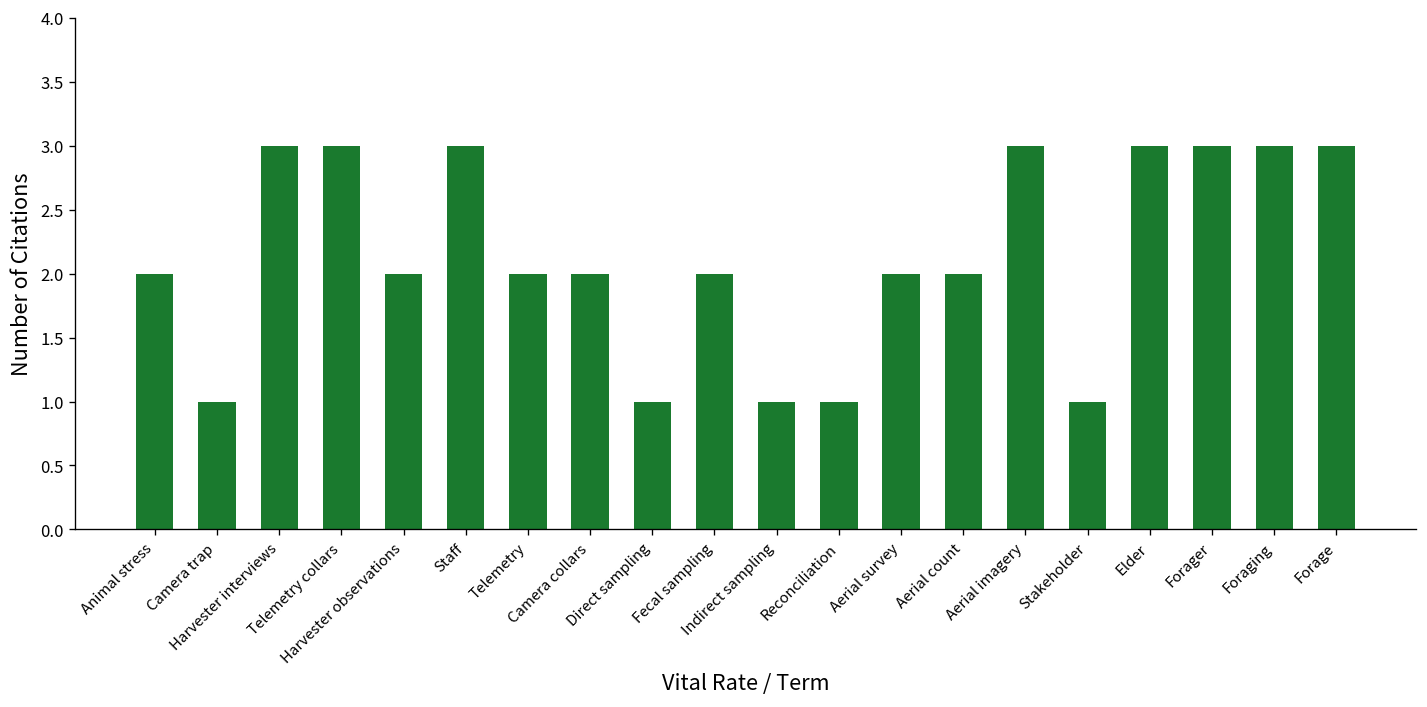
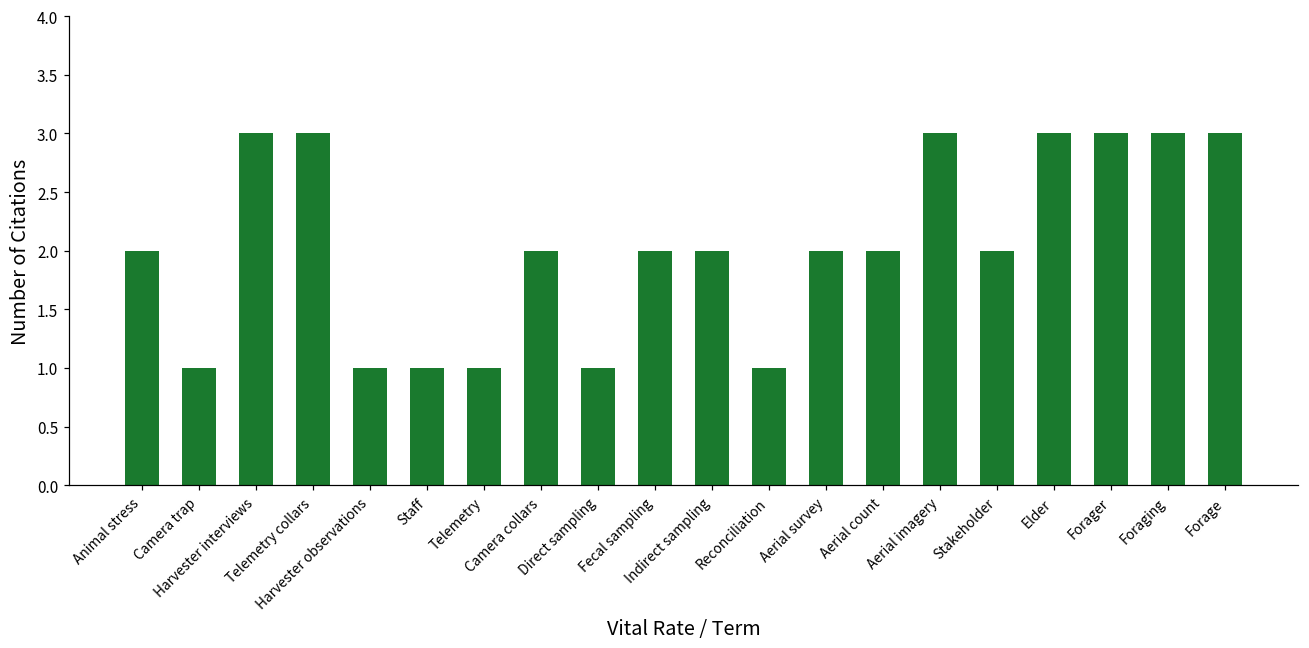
  {
    "Animal stress": 2,
    "Camera trap": 1,
    "Harvester interviews": 3,
    "Telemetry collars": 3,
-   "Harvester observations": 2,
-   "Staff": 3,
-   "Telemetry": 2,
+   "Harvester observations": 1,
+   "Staff": 1,
+   "Telemetry": 1,
    "Camera collars": 2,
    "Direct sampling": 1,
    "Fecal sampling": 2,
-   "Indirect sampling": 1,
+   "Indirect sampling": 2,
    "Reconciliation": 1,
    "Aerial survey": 2,
    "Aerial count": 2,
    "Aerial imagery": 3,
-   "Stakeholder": 1,
+   "Stakeholder": 2,
    "Elder": 3,
    "Forager": 3,
    "Foraging": 3,
    "Forage": 3
  }
